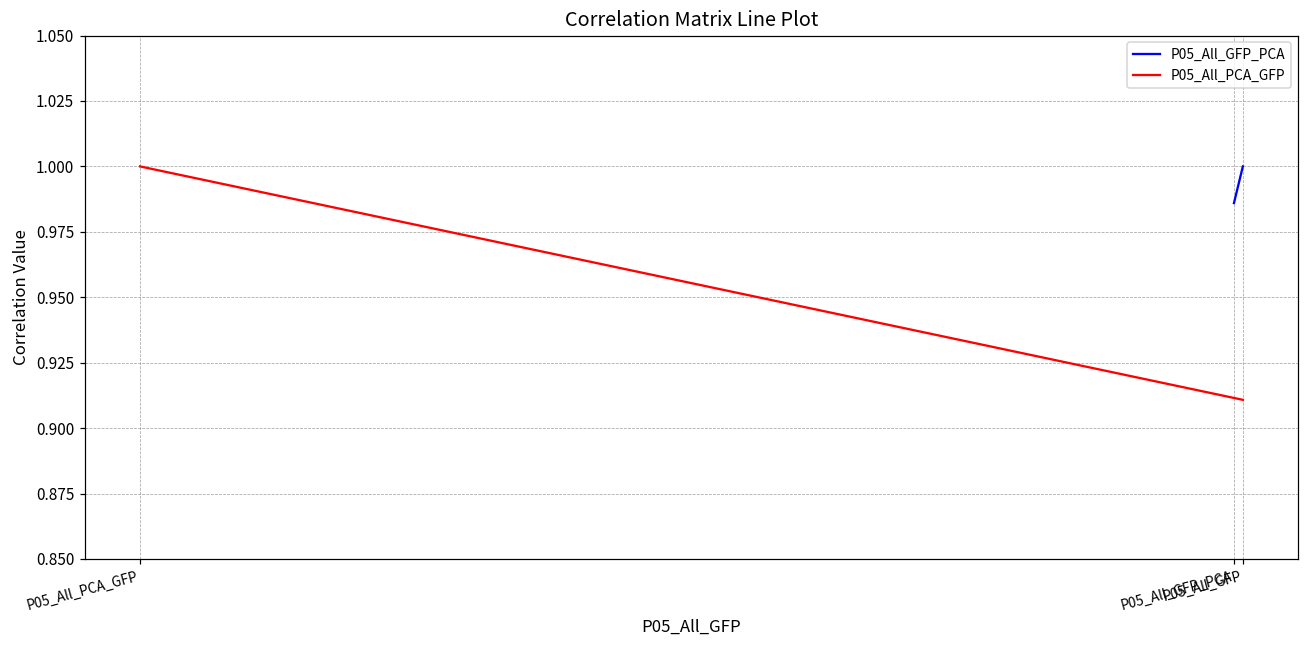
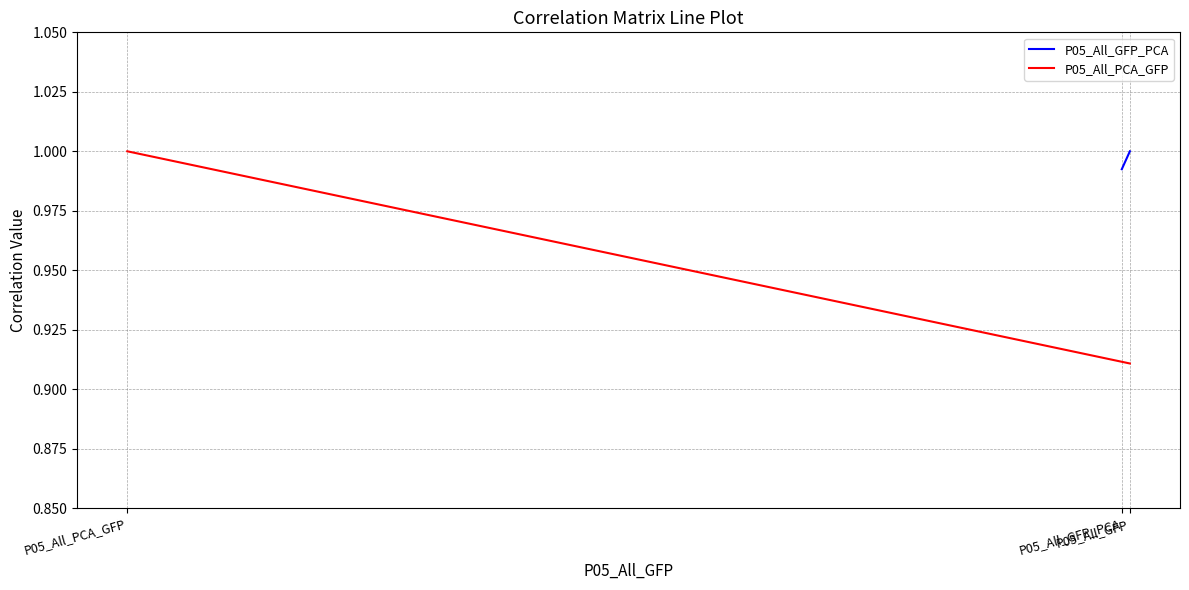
  {
    "P05_All_GFP_PCA": {
-     "P05_All_GFP_PCA": 0.986,
+     "P05_All_GFP_PCA": 0.992,
      "P05_All_GFP": 1.000
    },
    "P05_All_PCA_GFP": {
      "P05_All_PCA_GFP": 1.000,
      "P05_All_GFP": 0.911
    }
  }
